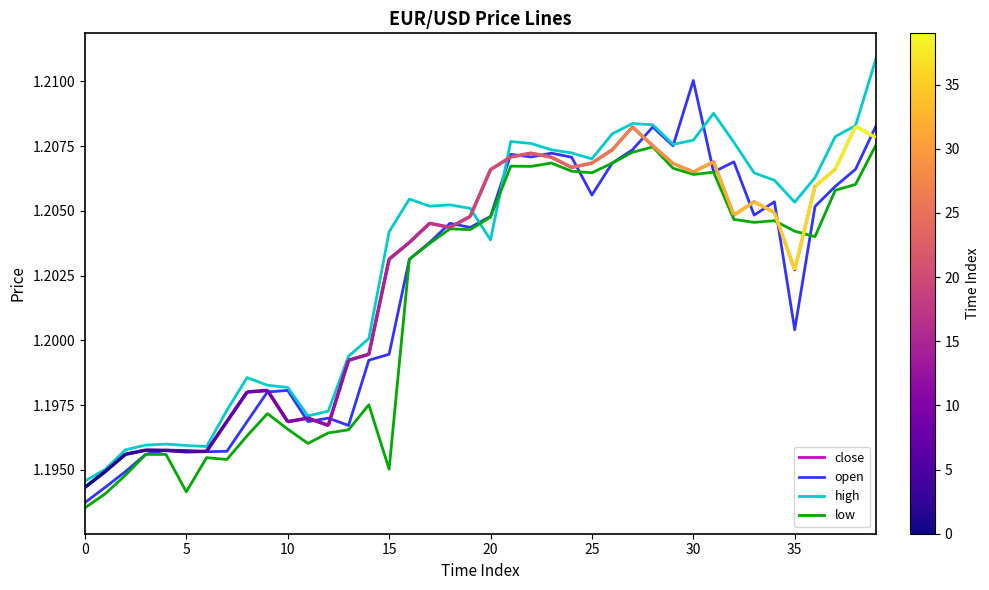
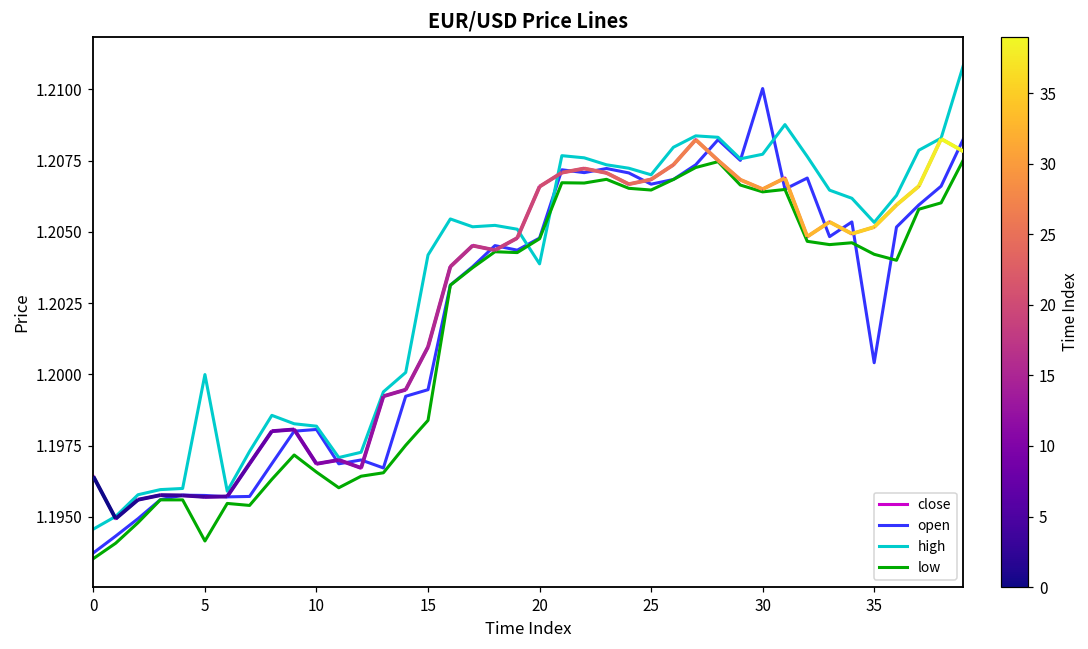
  {
    "close": {
-     "0": 1.1943,
+     "0": 1.1964,
      "10": 1.1969,
-     "15": 1.2031,
+     "15": 1.2010,
      "20": 1.2066,
      "25": 1.2068,
-     "35": 1.2027
+     "35": 1.2052
    },
    "open": {
      "0": 1.1937,
      "10": 1.1981,
      "15": 1.1995,
-     "25": 1.2056,
+     "25": 1.2067,
      "30": 1.2100,
      "35": 1.2004
    },
    "high": {
      "0": 1.1946,
-     "5": 1.1959,
+     "5": 1.2000,
      "10": 1.1982,
      "15": 1.2042,
      "20": 1.2039,
      "25": 1.2070,
      "30": 1.2077,
      "35": 1.2053
    },
    "low": {
      "0": 1.1935,
      "5": 1.1942,
      "10": 1.1966,
-     "15": 1.1950,
+     "15": 1.1984,
      "25": 1.2065,
      "35": 1.2042
    }
  }
